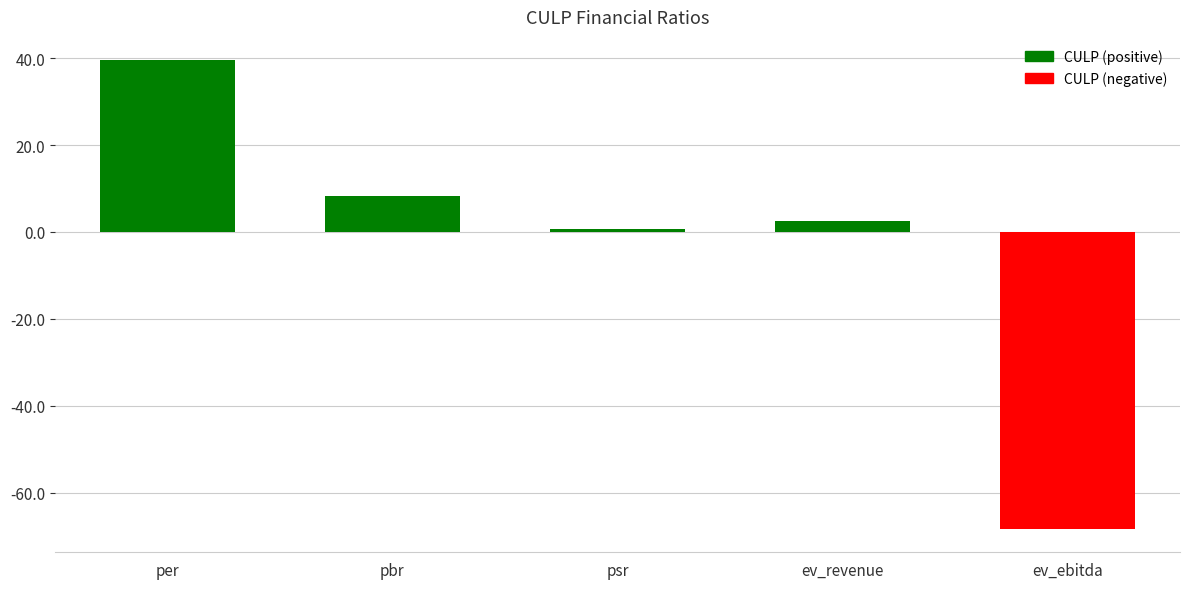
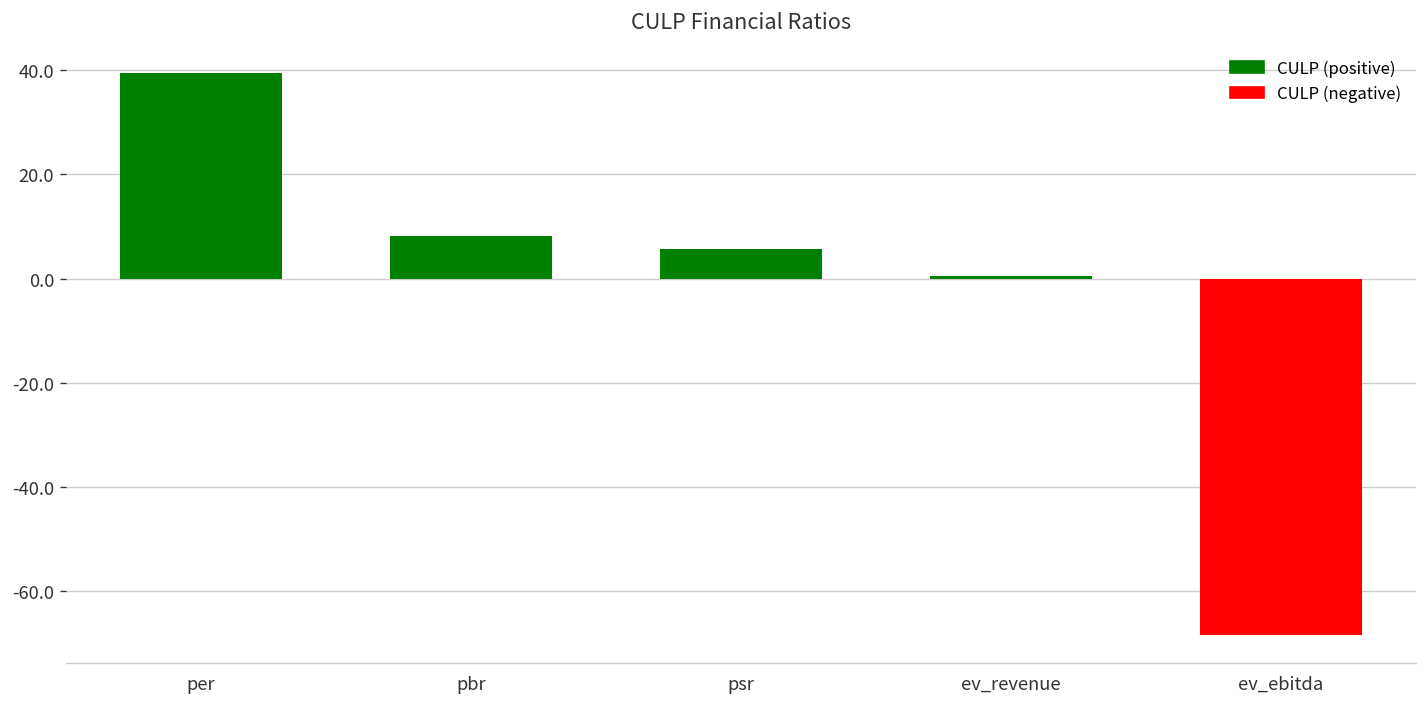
  {
    "per": 40,
    "pbr": 8,
-   "psr": 1,
-   "ev_revenue": 3,
+   "psr": 6,
+   "ev_revenue": 1,
    "ev_ebitda": -68
  }
